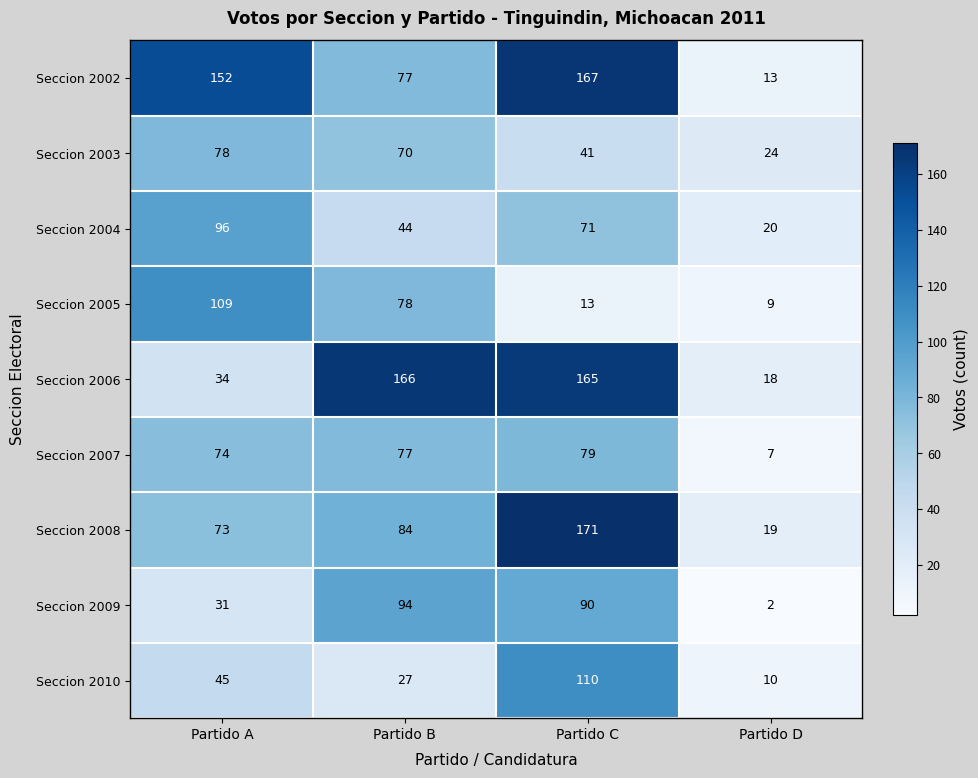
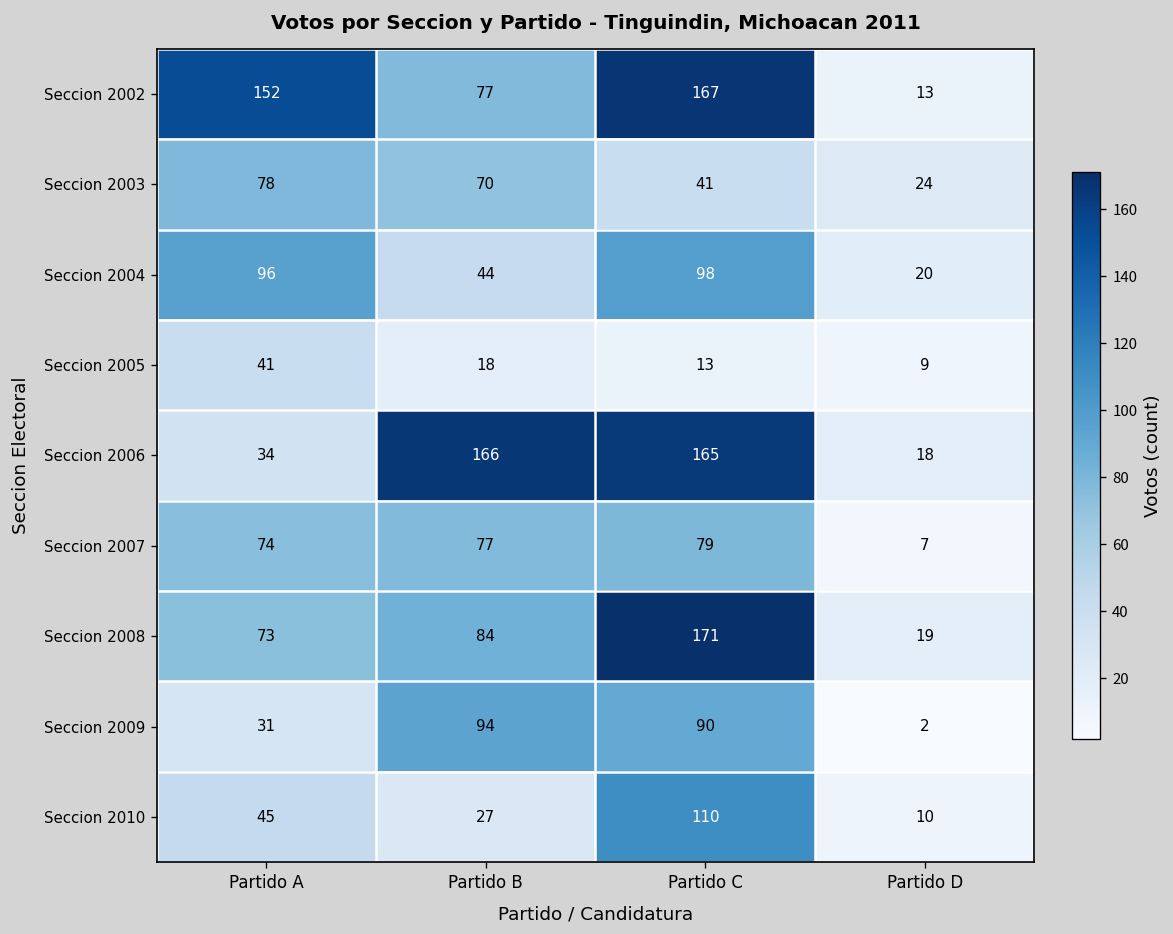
  {
    "Seccion 2002": {
      "Partido A": 152,
      "Partido B": 77,
      "Partido C": 167,
      "Partido D": 13
    },
    "Seccion 2003": {
      "Partido A": 78,
      "Partido B": 70,
      "Partido C": 41,
      "Partido D": 24
    },
    "Seccion 2004": {
      "Partido A": 96,
      "Partido B": 44,
-     "Partido C": 71,
+     "Partido C": 98,
      "Partido D": 20
    },
    "Seccion 2005": {
-     "Partido A": 109,
-     "Partido B": 78,
+     "Partido A": 41,
+     "Partido B": 18,
      "Partido C": 13,
      "Partido D": 9
    },
    "Seccion 2006": {
      "Partido A": 34,
      "Partido B": 166,
      "Partido C": 165,
      "Partido D": 18
    },
    "Seccion 2007": {
      "Partido A": 74,
      "Partido B": 77,
      "Partido C": 79,
      "Partido D": 7
    },
    "Seccion 2008": {
      "Partido A": 73,
      "Partido B": 84,
      "Partido C": 171,
      "Partido D": 19
    },
    "Seccion 2009": {
      "Partido A": 31,
      "Partido B": 94,
      "Partido C": 90,
      "Partido D": 2
    },
    "Seccion 2010": {
      "Partido A": 45,
      "Partido B": 27,
      "Partido C": 110,
      "Partido D": 10
    }
  }
